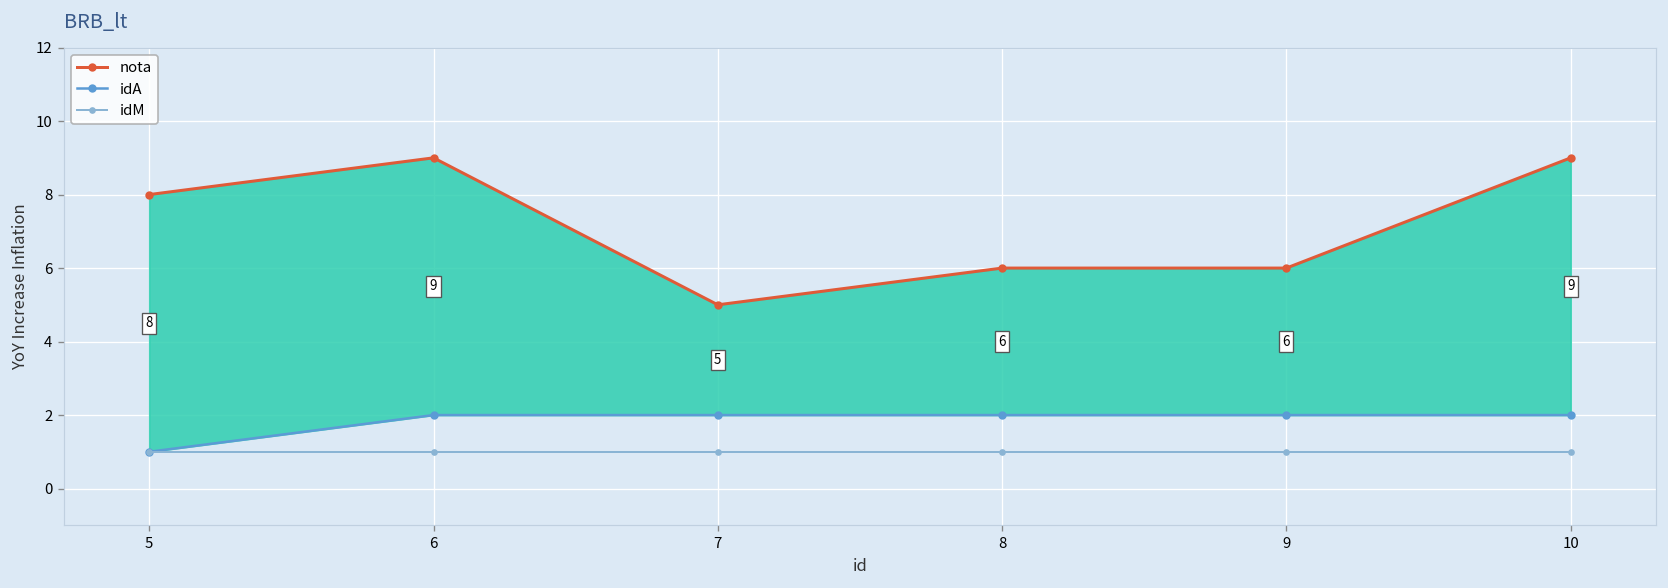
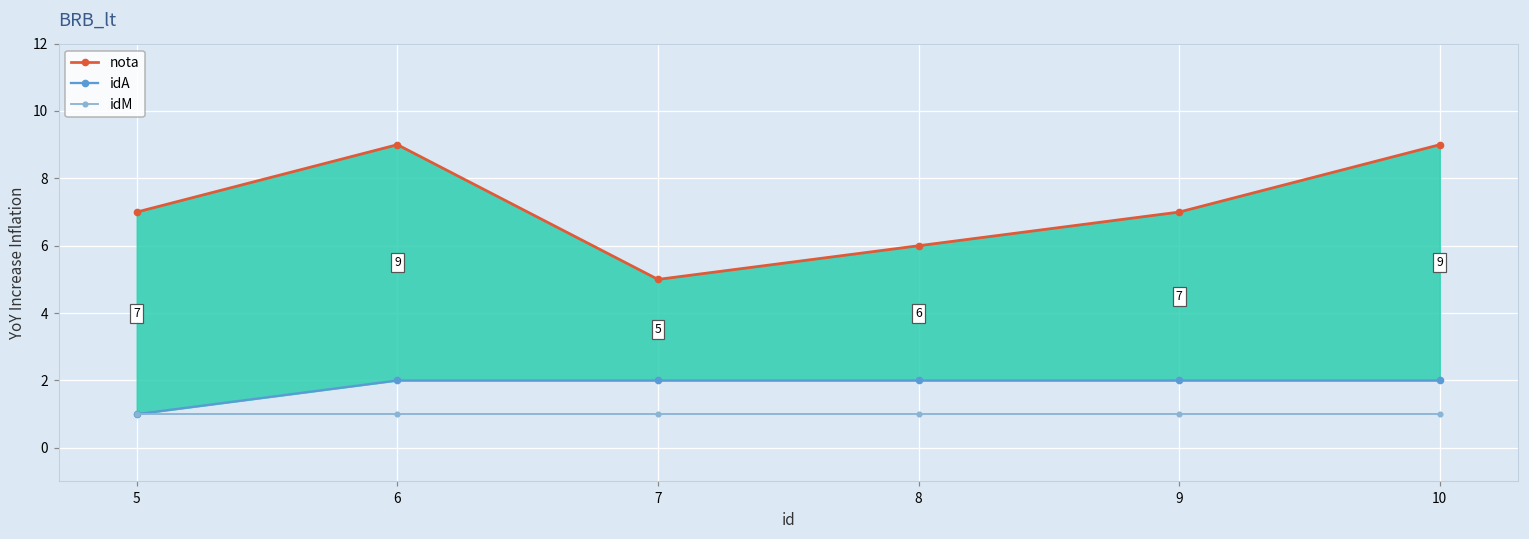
  {
    "nota": {
-     "5": 8,
-     "9": 6
+     "5": 7,
+     "9": 7
    }
  }
